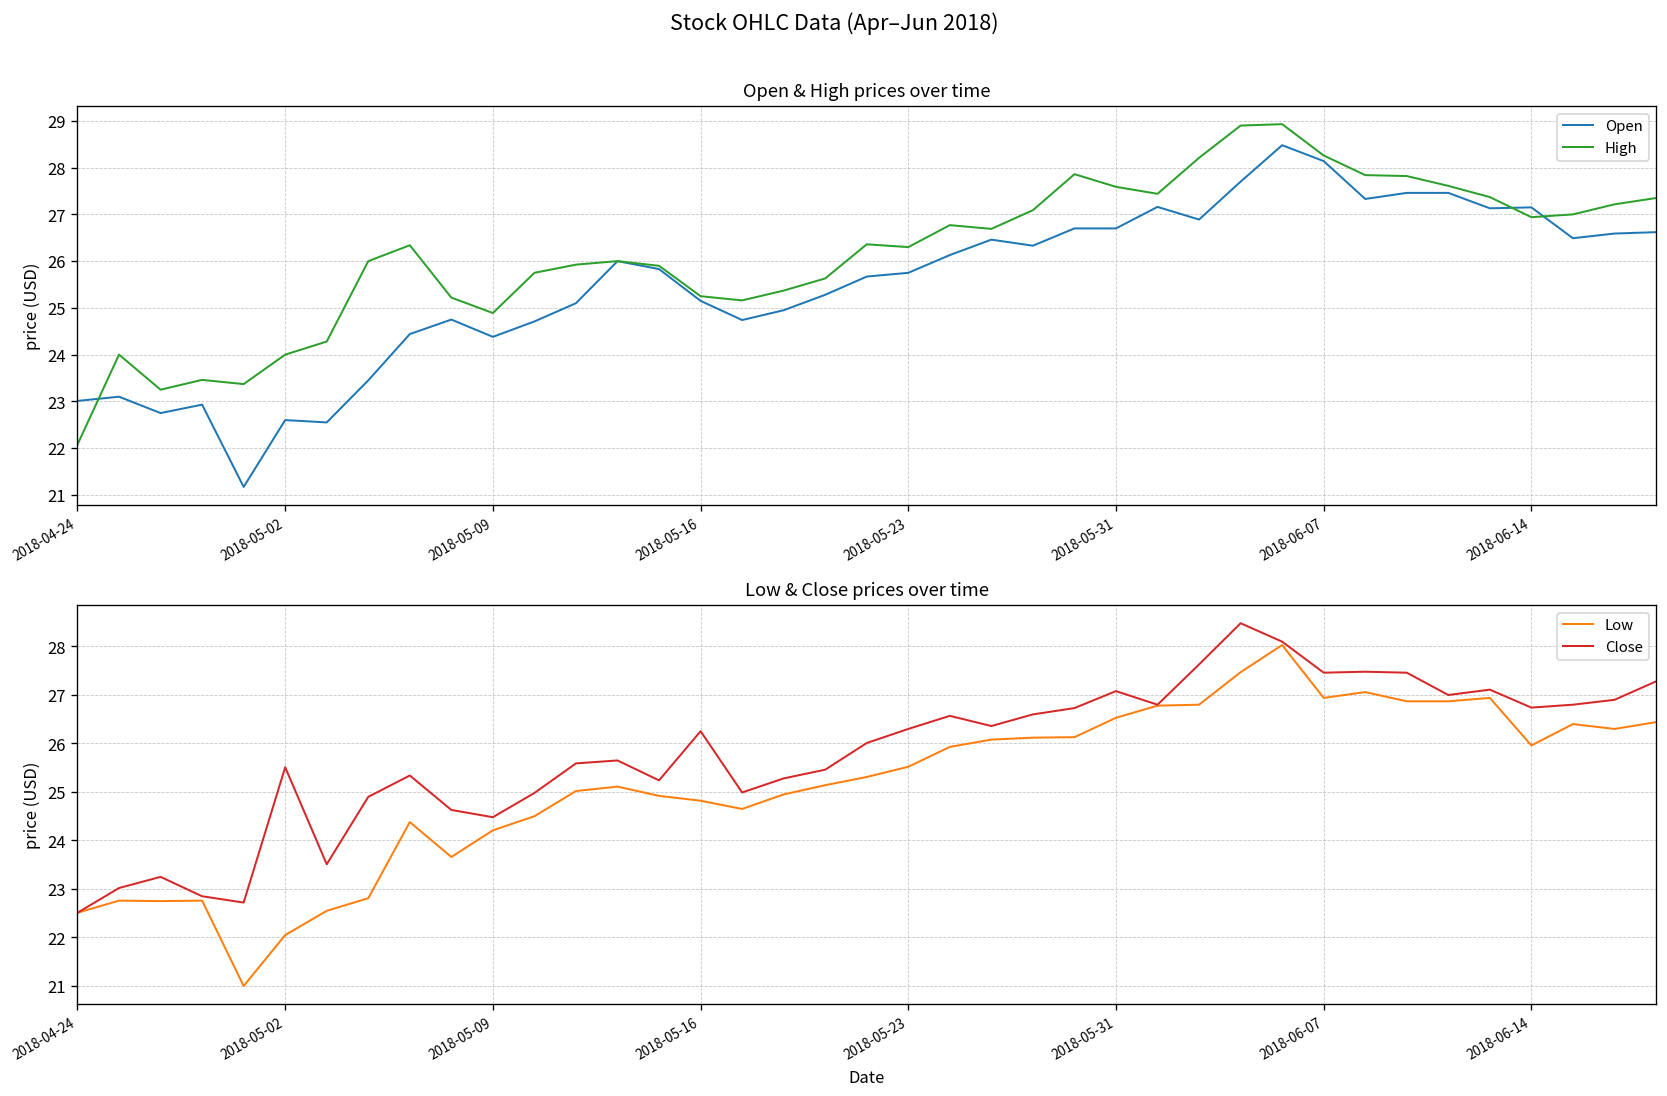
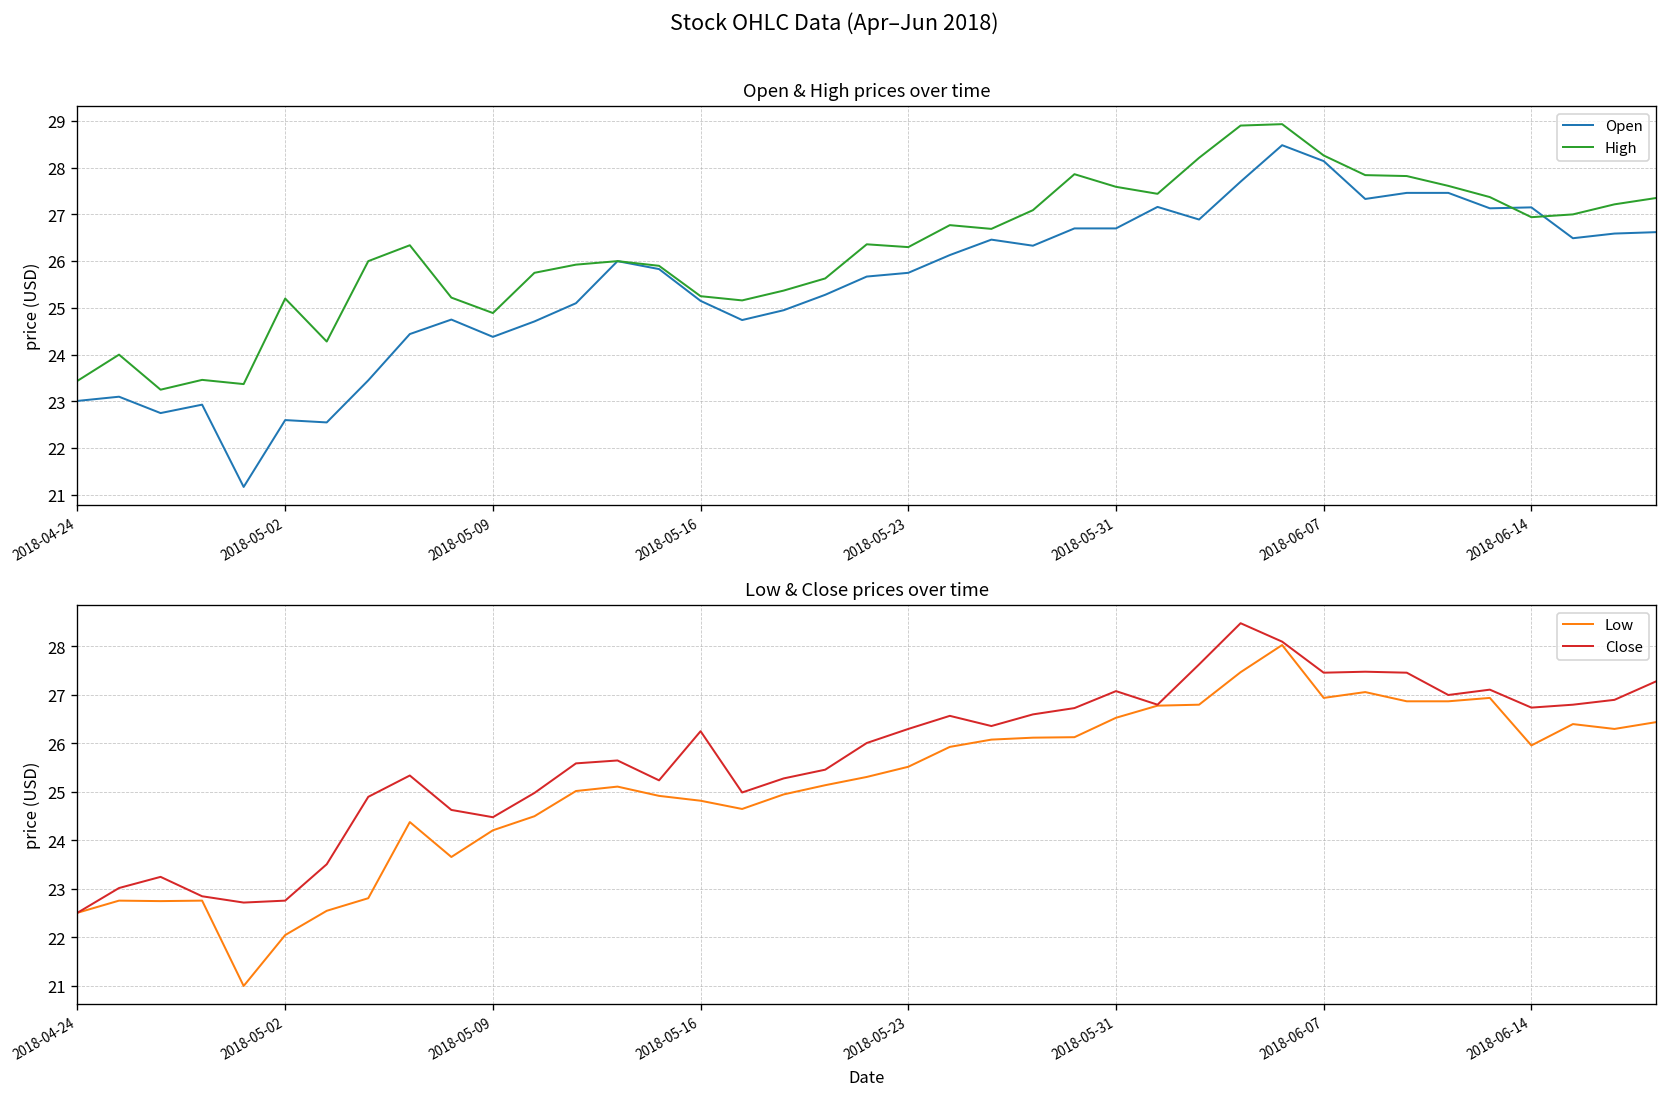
  {
    "Open & High prices over time": {
      "Open": {
        "2018-04-24": 23.0,
        "2018-05-02": 22.6,
        "2018-05-09": 24.4,
        "2018-05-16": 25.2,
        "2018-05-23": 25.8,
        "2018-05-31": 26.7,
        "2018-06-07": 28.1,
        "2018-06-14": 27.2
      },
      "High": {
-       "2018-04-24": 22.1,
-       "2018-05-02": 24.0,
+       "2018-04-24": 23.4,
+       "2018-05-02": 25.2,
        "2018-05-09": 24.9,
        "2018-05-16": 25.3,
        "2018-05-23": 26.3,
        "2018-05-31": 27.6,
        "2018-06-07": 28.3,
        "2018-06-14": 26.9
      }
    },
    "Low & Close prices over time": {
      "Low": {
        "2018-05-02": 22.0,
        "2018-05-09": 24.2,
        "2018-05-16": 24.8,
        "2018-05-23": 25.5,
        "2018-05-31": 26.5,
        "2018-06-07": 26.9,
        "2018-06-14": 26.0
      },
      "Close": {
-       "2018-05-02": 25.5,
+       "2018-05-02": 22.8,
        "2018-05-09": 24.5,
        "2018-05-16": 26.3,
        "2018-05-23": 26.3,
        "2018-05-31": 27.1,
        "2018-06-07": 27.5,
        "2018-06-14": 26.7
      }
    }
  }
